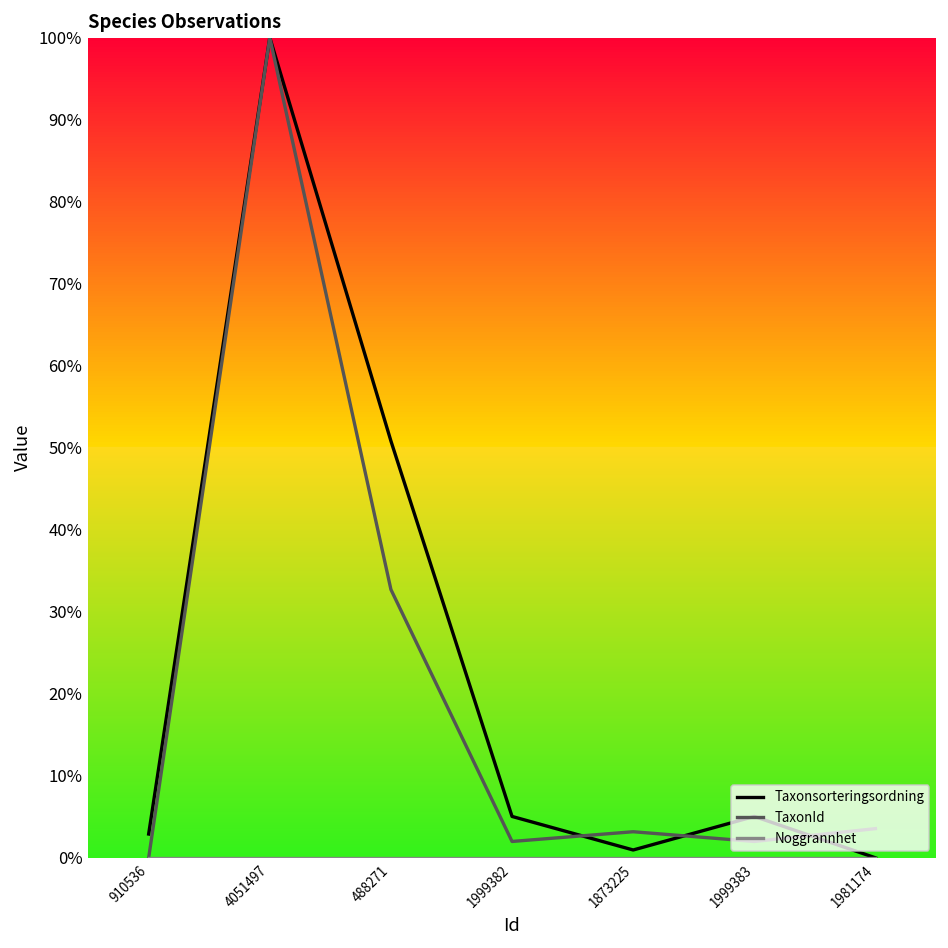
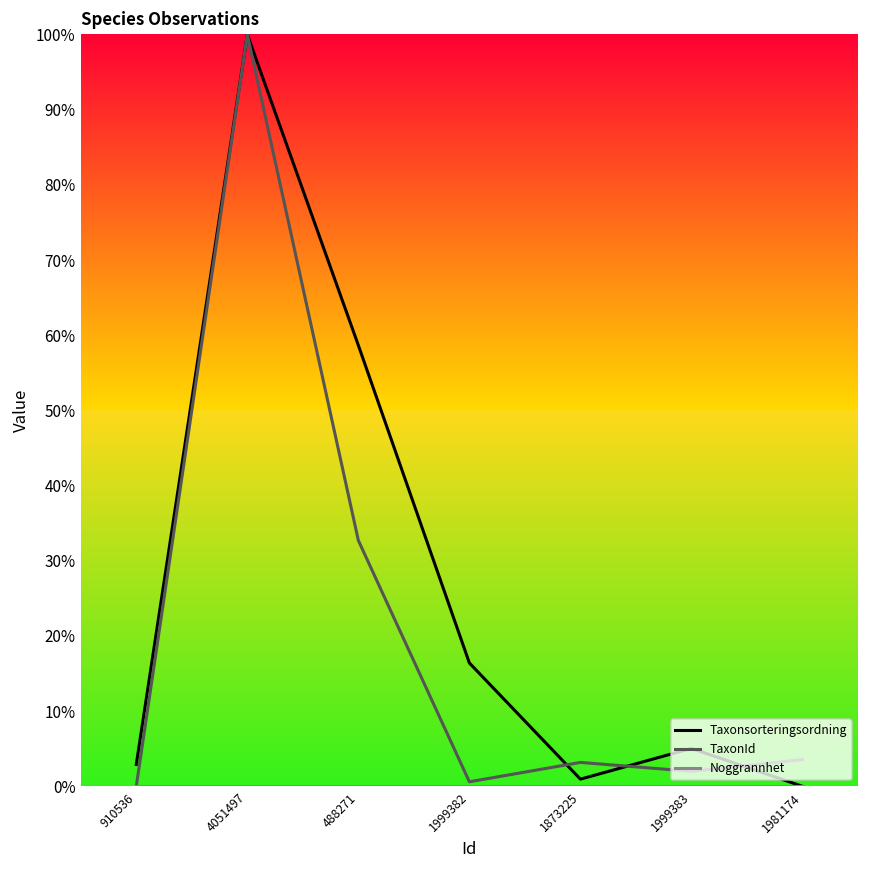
  {
    "Taxonsorteringsordning": {
      "910536": "3%",
-     "488271": "51%",
-     "1999382": "5%",
+     "488271": "59%",
+     "1999382": "16%",
      "1873225": "1%"
    },
    "TaxonId": {
      "488271": "33%",
-     "1999382": "2%",
+     "1999382": "1%",
      "1873225": "3%"
    },
    "Noggrannhet": {
      "4051497": "0%",
      "488271": "0%",
      "1999382": "0%",
      "1873225": "0%",
      "1999383": "0%"
    }
  }
